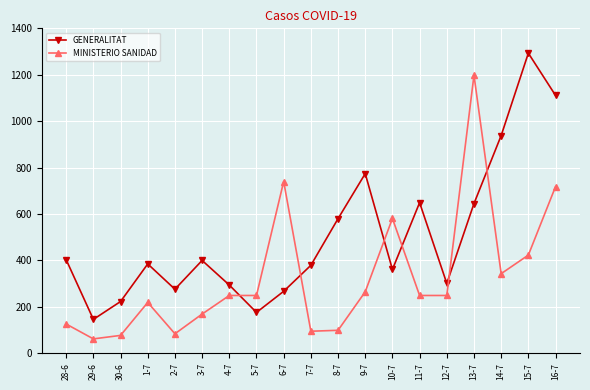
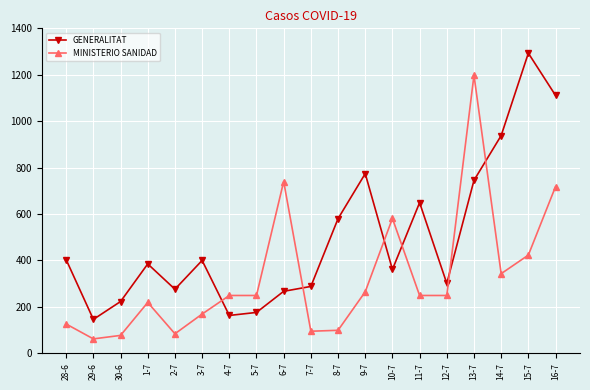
  {
    "GENERALITAT": {
      "28-6": 400,
      "29-6": 150,
      "30-6": 220,
      "1-7": 390,
      "2-7": 280,
      "3-7": 400,
-     "4-7": 290,
+     "4-7": 160,
      "5-7": 180,
      "6-7": 270,
-     "7-7": 380,
+     "7-7": 290,
      "8-7": 580,
      "9-7": 770,
      "10-7": 360,
      "11-7": 650,
      "12-7": 300,
-     "13-7": 650,
+     "13-7": 750,
      "14-7": 940,
      "15-7": 1290,
      "16-7": 1110
    },
    "MINISTERIO SANIDAD": {
      "28-6": 130,
      "29-6": 60,
      "30-6": 80,
      "1-7": 220,
      "2-7": 80,
      "3-7": 170,
      "4-7": 250,
      "5-7": 250,
      "6-7": 740,
      "7-7": 100,
      "8-7": 100,
      "9-7": 270,
      "10-7": 580,
      "11-7": 250,
      "12-7": 250,
      "13-7": 1200,
      "14-7": 340,
      "15-7": 420,
      "16-7": 720
    }
  }
